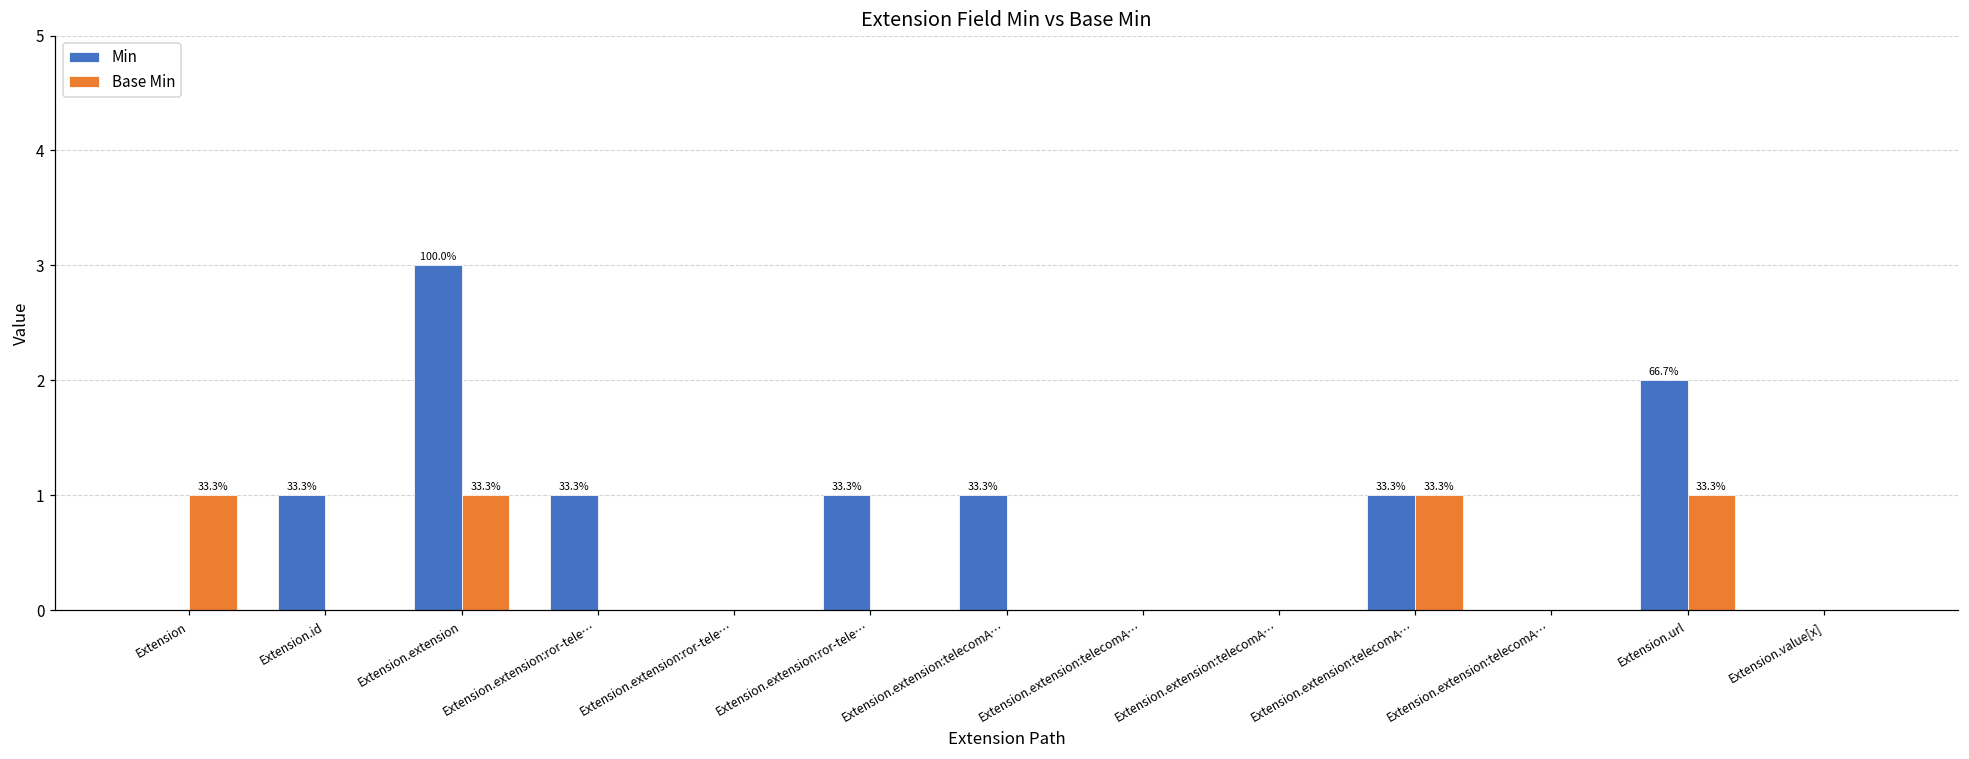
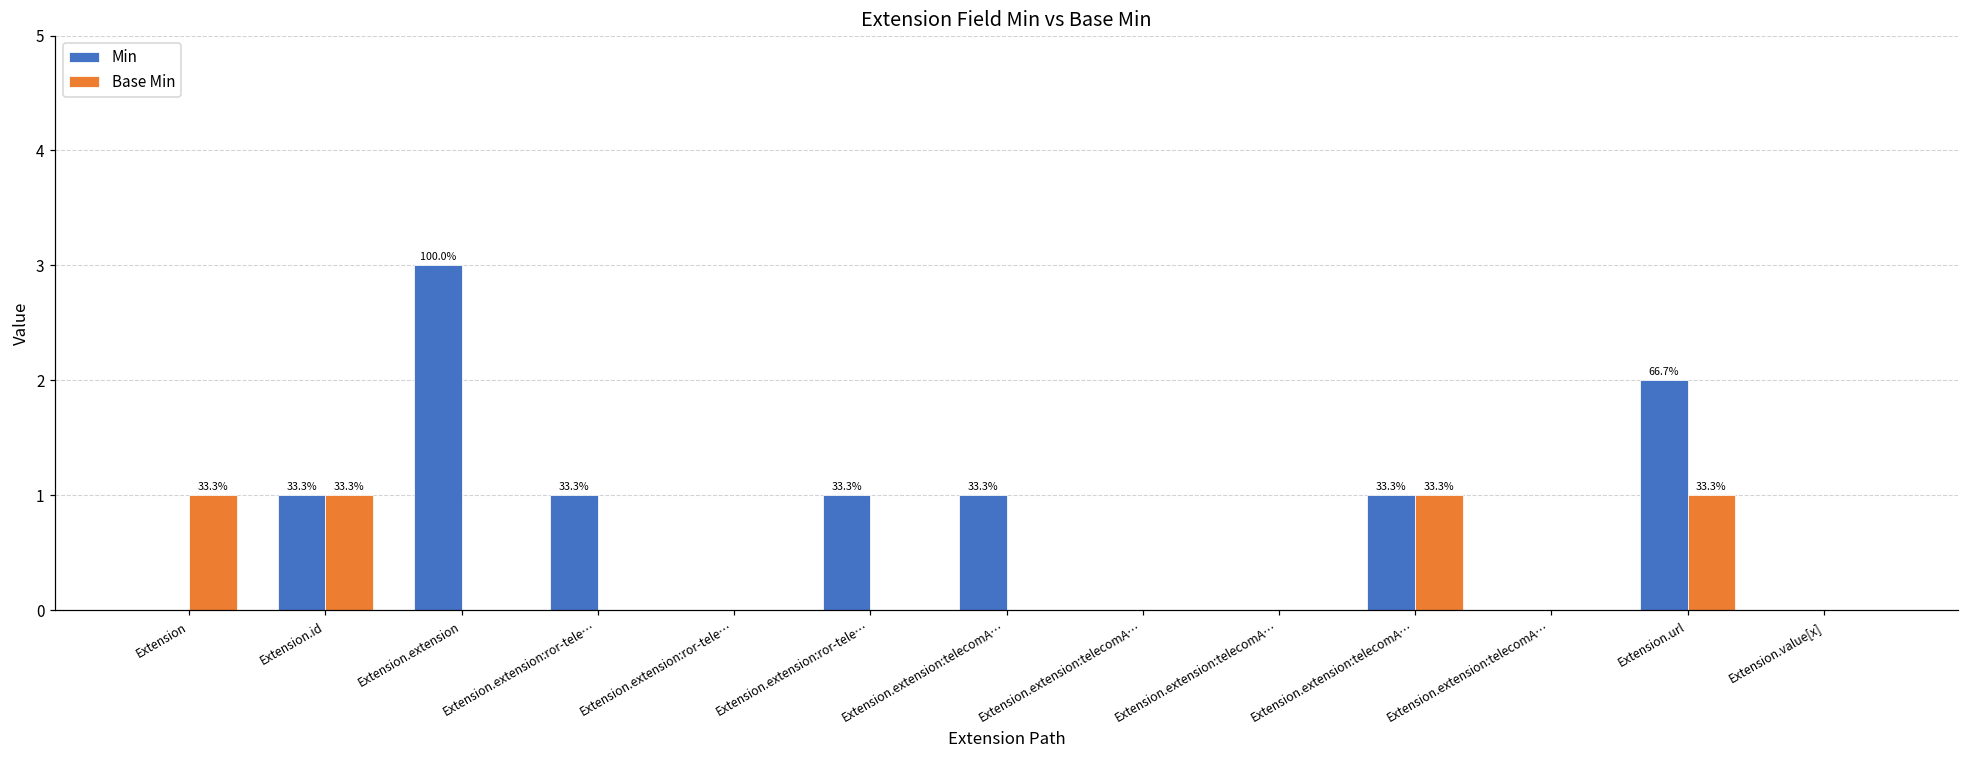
  {
    "Min": {
      "Extension": 0,
      "Extension.value[x]": 0
    },
    "Base Min": {
-     "Extension.id": 0,
-     "Extension.extension": 1,
+     "Extension.id": 1,
+     "Extension.extension": 0,
      "Extension.value[x]": 0
    }
  }
